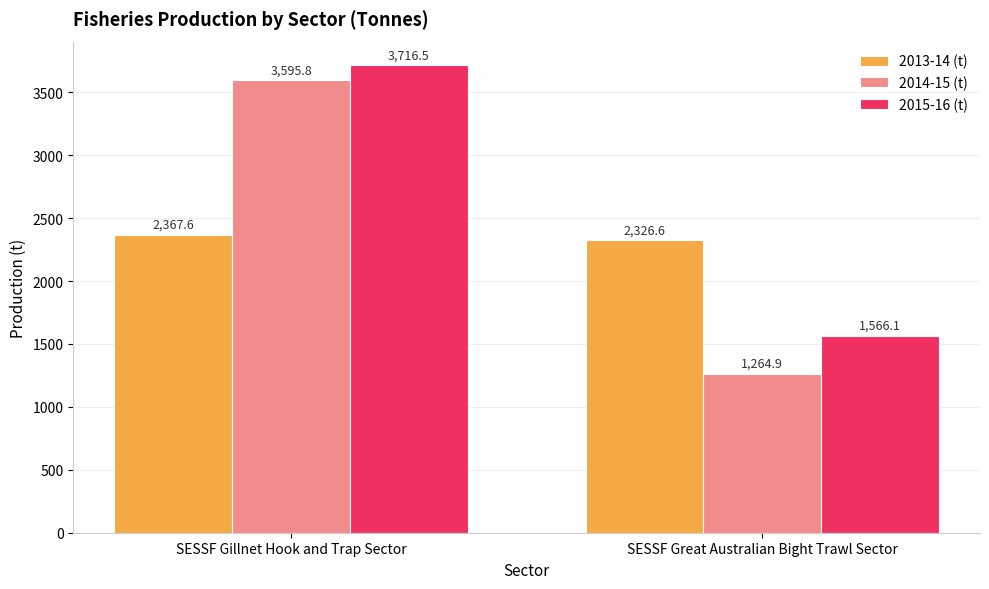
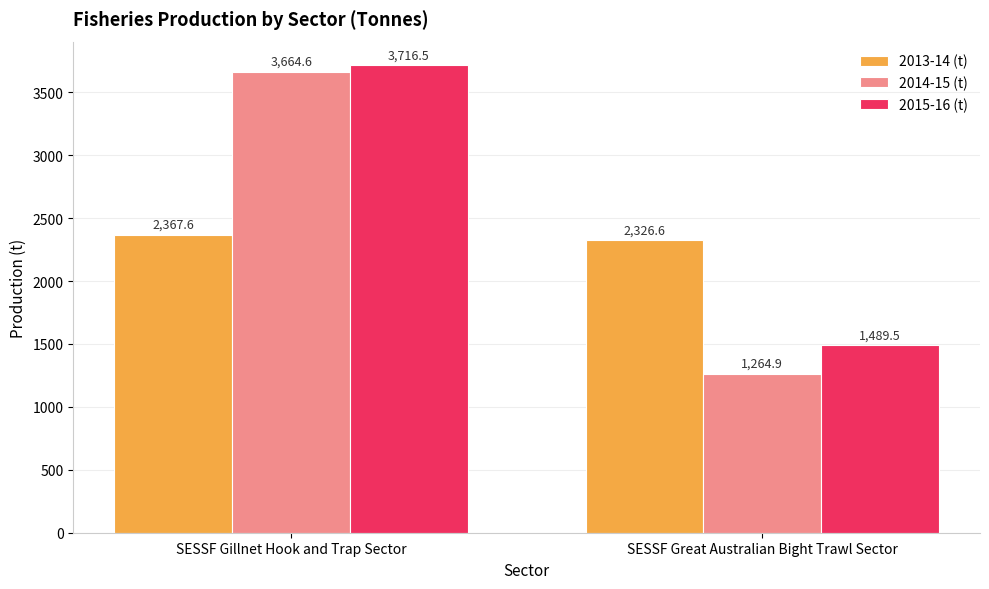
  {
    "2013-14 (t)": {
      "SESSF Gillnet Hook and Trap Sector": "2,367.6",
      "SESSF Great Australian Bight Trawl Sector": "2,326.6"
    },
    "2014-15 (t)": {
-     "SESSF Gillnet Hook and Trap Sector": "3,595.8",
+     "SESSF Gillnet Hook and Trap Sector": "3,664.6",
      "SESSF Great Australian Bight Trawl Sector": "1,264.9"
    },
    "2015-16 (t)": {
      "SESSF Gillnet Hook and Trap Sector": "3,716.5",
-     "SESSF Great Australian Bight Trawl Sector": "1,566.1"
+     "SESSF Great Australian Bight Trawl Sector": "1,489.5"
    }
  }
